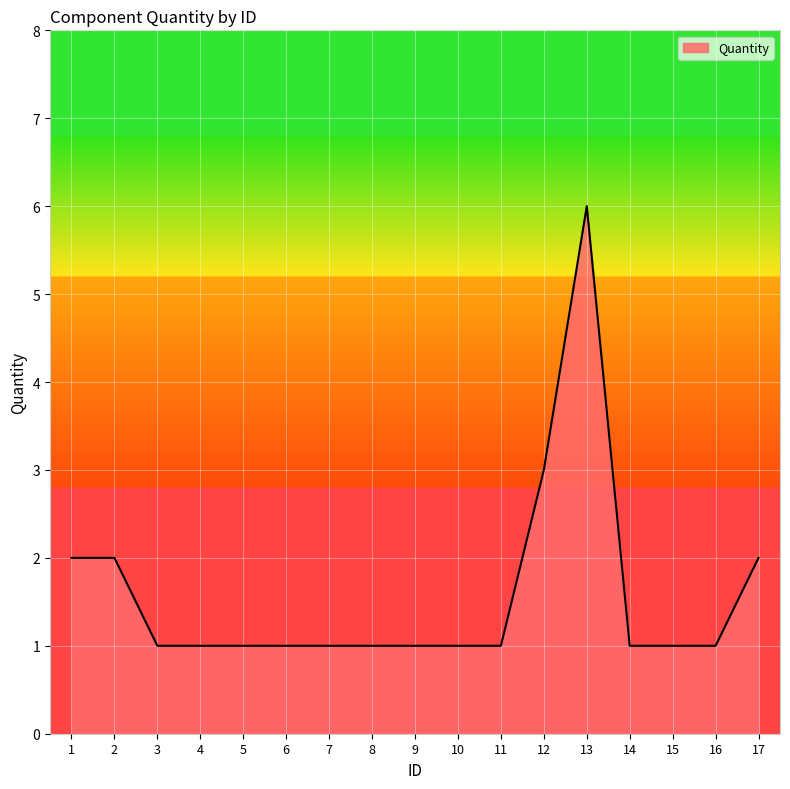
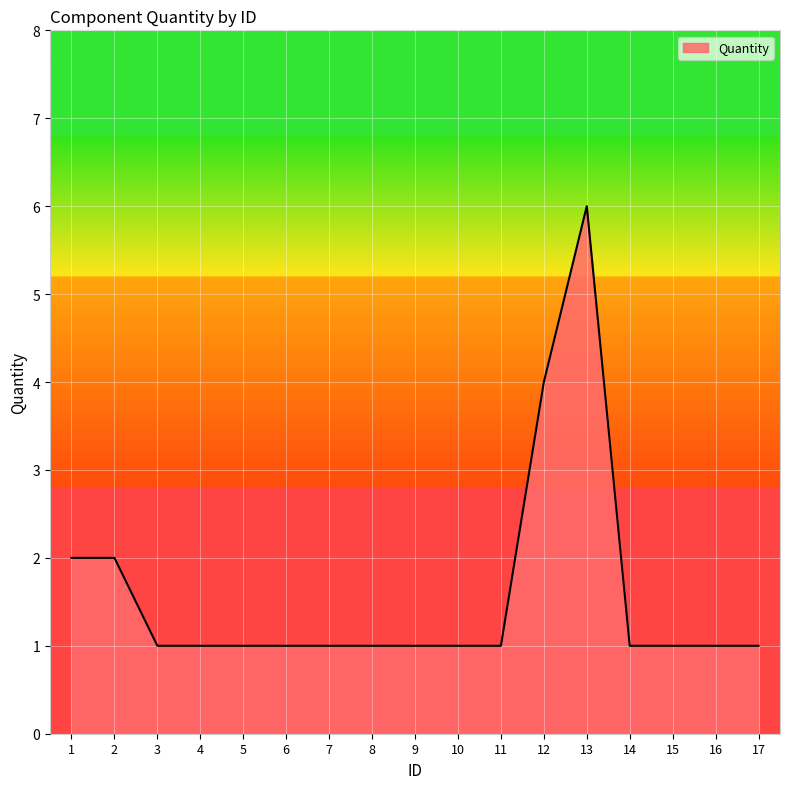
  {
    "1": 2,
    "2": 2,
    "3": 1,
    "4": 1,
    "5": 1,
    "6": 1,
    "7": 1,
    "8": 1,
    "9": 1,
    "10": 1,
    "11": 1,
-   "12": 3,
+   "12": 4,
    "13": 6,
    "14": 1,
    "15": 1,
    "16": 1,
-   "17": 2
+   "17": 1
  }
